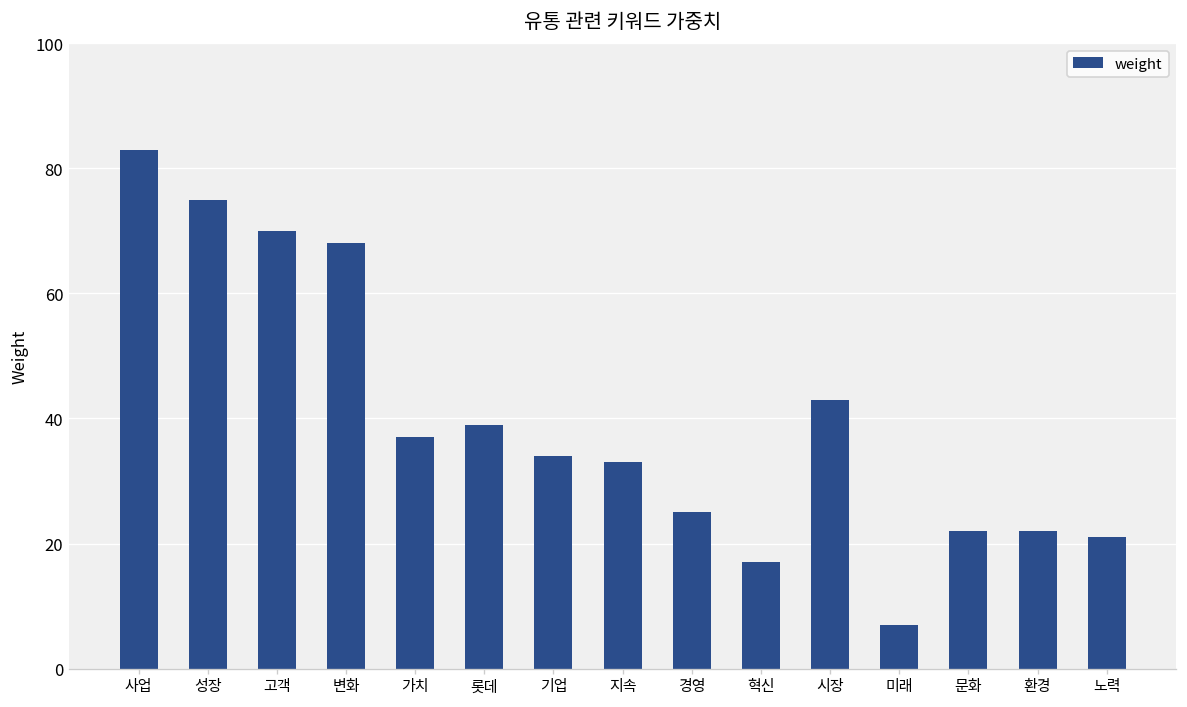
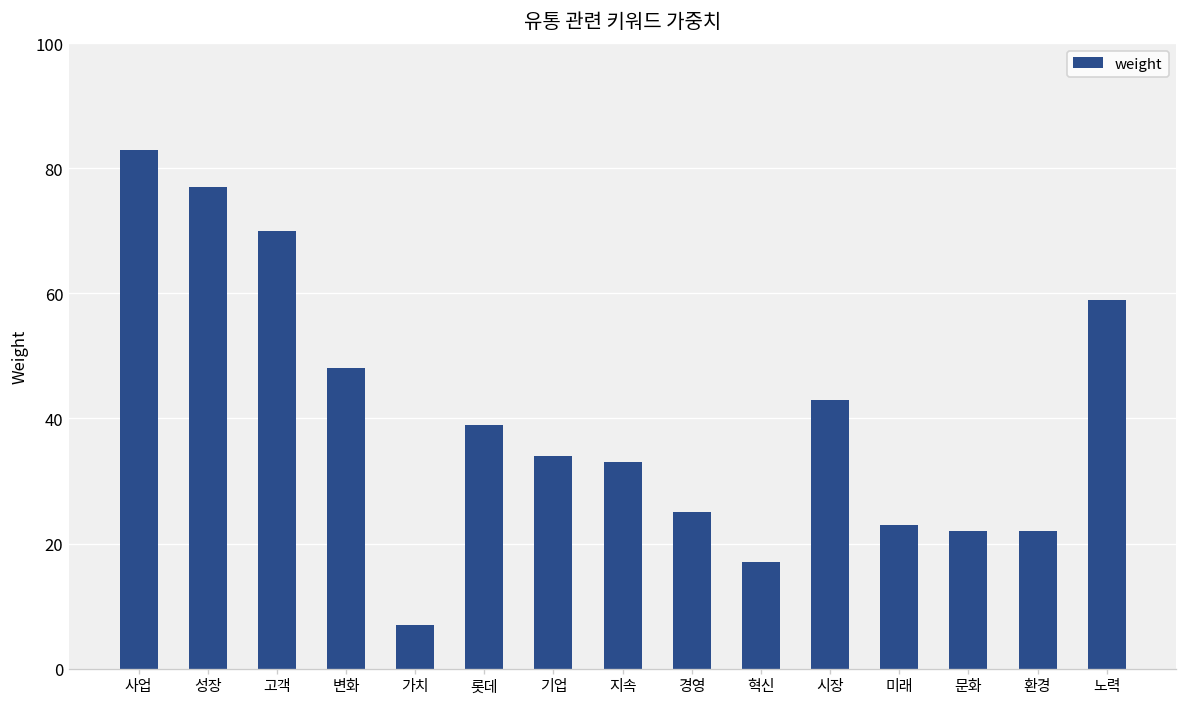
  {
    "사업": 83,
-   "성장": 75,
+   "성장": 77,
    "고객": 70,
-   "변화": 68,
-   "가치": 37,
+   "변화": 48,
+   "가치": 7,
    "롯데": 39,
    "기업": 34,
    "지속": 33,
    "경영": 25,
    "혁신": 17,
    "시장": 43,
-   "미래": 7,
+   "미래": 23,
    "문화": 22,
    "환경": 22,
-   "노력": 21
+   "노력": 59
  }
